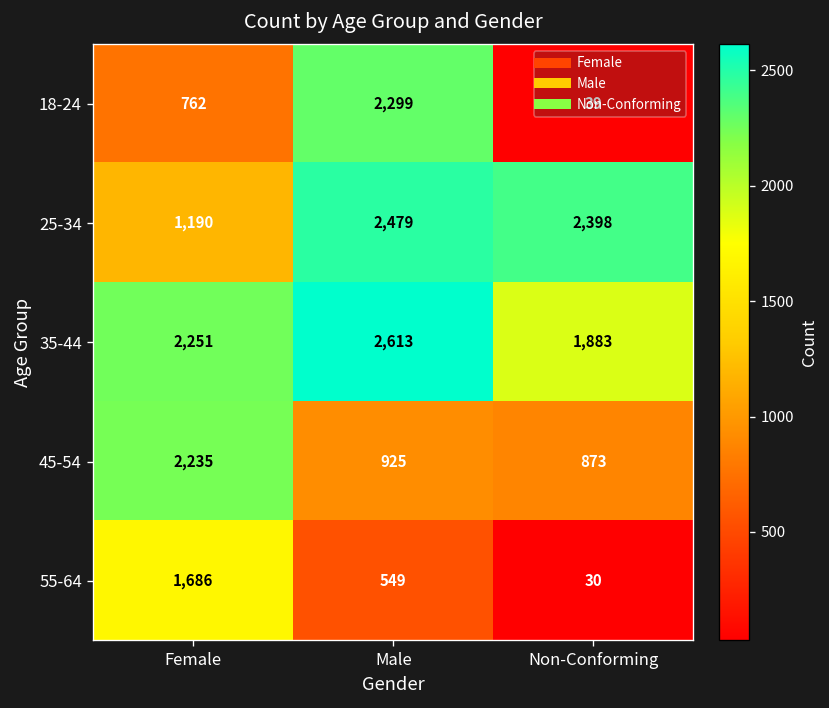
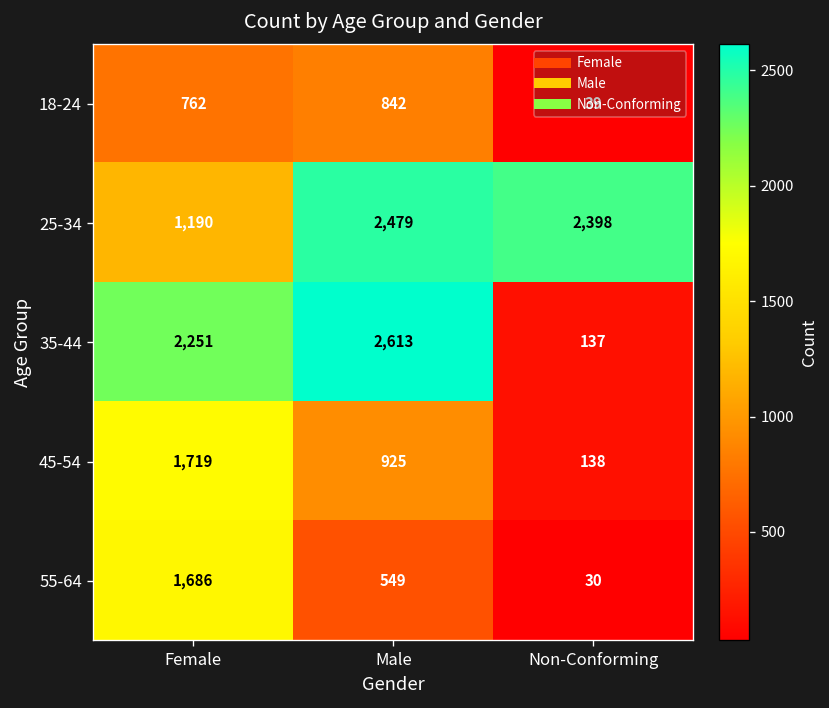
  {
    "18-24": {
      "Female": "762",
-     "Male": "2,299"
+     "Male": "842"
    },
    "25-34": {
      "Female": "1,190",
      "Male": "2,479",
      "Non-Conforming": "2,398"
    },
    "35-44": {
      "Female": "2,251",
      "Male": "2,613",
-     "Non-Conforming": "1,883"
+     "Non-Conforming": "137"
    },
    "45-54": {
-     "Female": "2,235",
+     "Female": "1,719",
      "Male": "925",
-     "Non-Conforming": "873"
+     "Non-Conforming": "138"
    },
    "55-64": {
      "Female": "1,686",
      "Male": "549",
      "Non-Conforming": "30"
    }
  }
